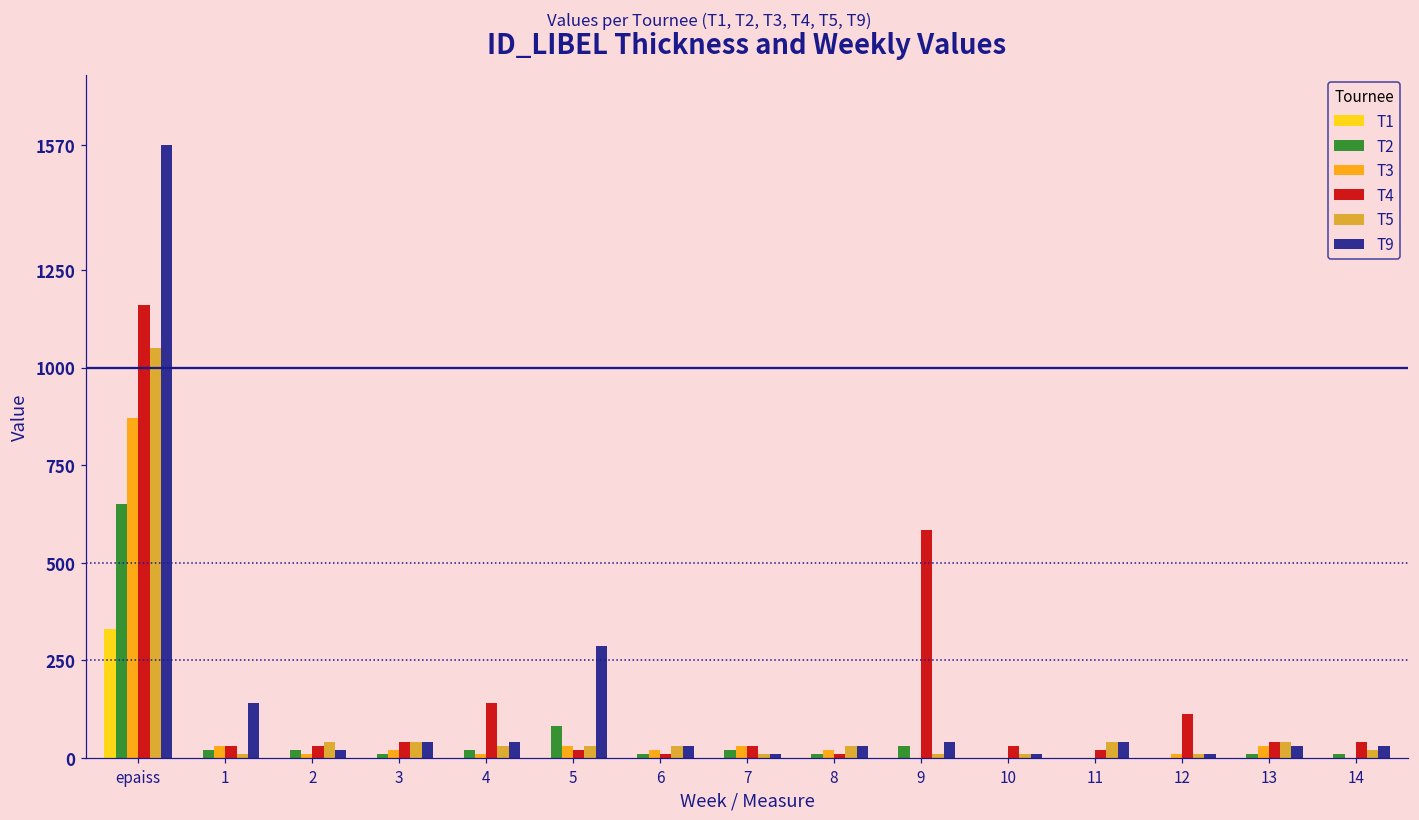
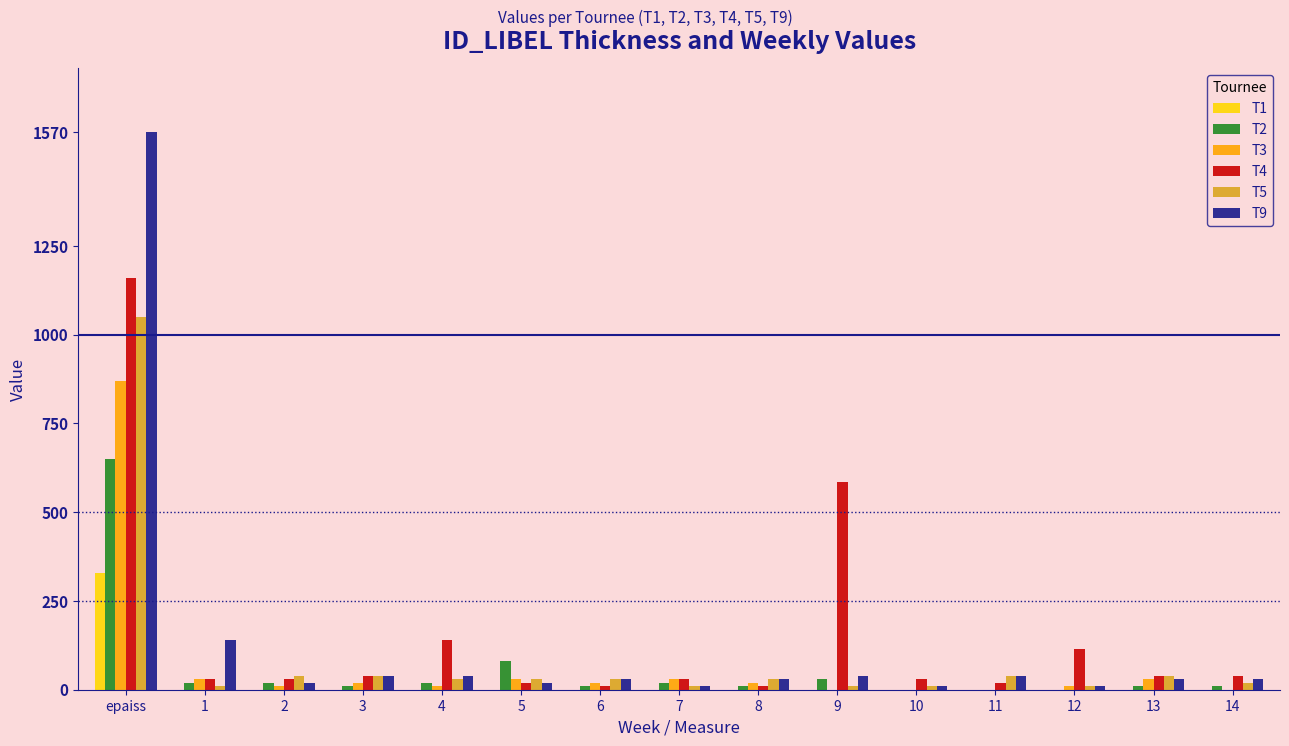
  {
    "T2": {
      "epaiss": 650,
      "1": 20,
      "2": 20,
      "3": 10,
      "4": 20,
      "5": 80,
      "6": 10,
      "7": 20,
      "8": 10,
      "9": 30,
      "10": 0,
      "11": 0,
      "12": 0,
      "13": 10,
      "14": 10
    },
    "T4": {
      "epaiss": 1160,
      "1": 30,
      "2": 30,
      "3": 40,
      "4": 140,
      "5": 20,
      "6": 10,
      "7": 30,
      "8": 10,
      "9": 580,
      "10": 30,
      "11": 20,
      "12": 110,
      "13": 40,
      "14": 40
    },
    "T9": {
      "epaiss": 1570,
      "1": 140,
      "2": 20,
      "3": 40,
      "4": 40,
-     "5": 290,
+     "5": 20,
      "6": 30,
      "7": 10,
      "8": 30,
      "9": 40,
      "10": 10,
      "11": 40,
      "12": 10,
      "13": 30,
      "14": 30
    }
  }
